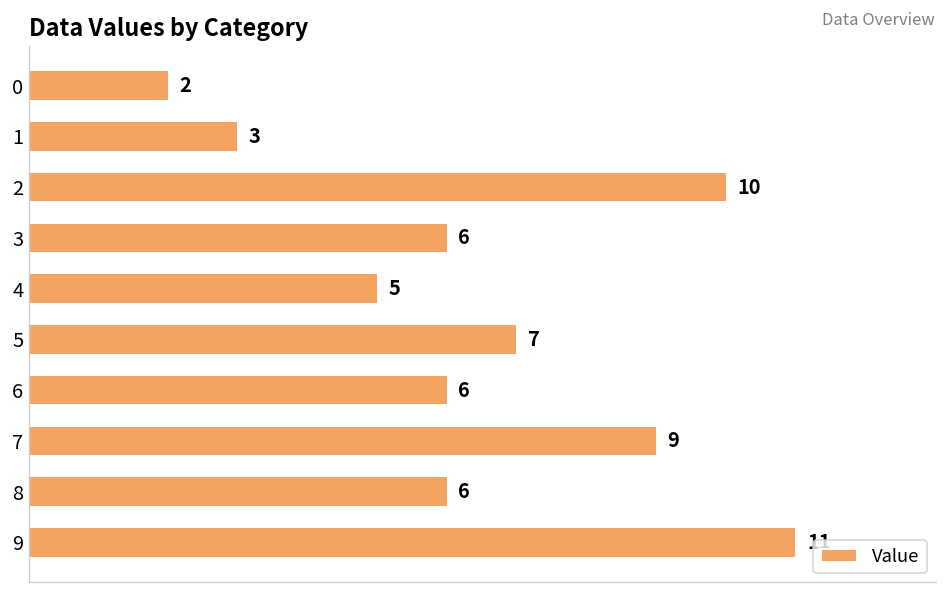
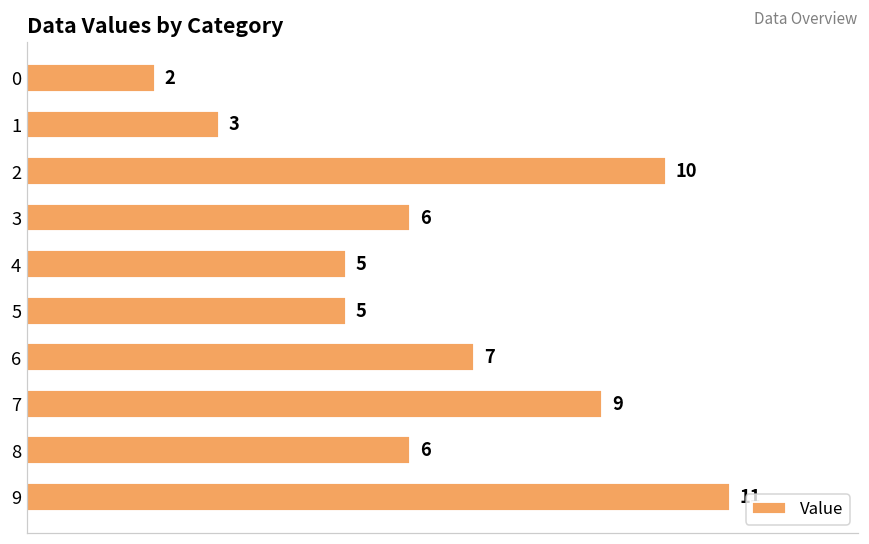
  {
    "0": 2,
    "1": 3,
    "2": 10,
    "3": 6,
    "4": 5,
-   "5": 7,
-   "6": 6,
+   "5": 5,
+   "6": 7,
    "7": 9,
    "8": 6
  }
